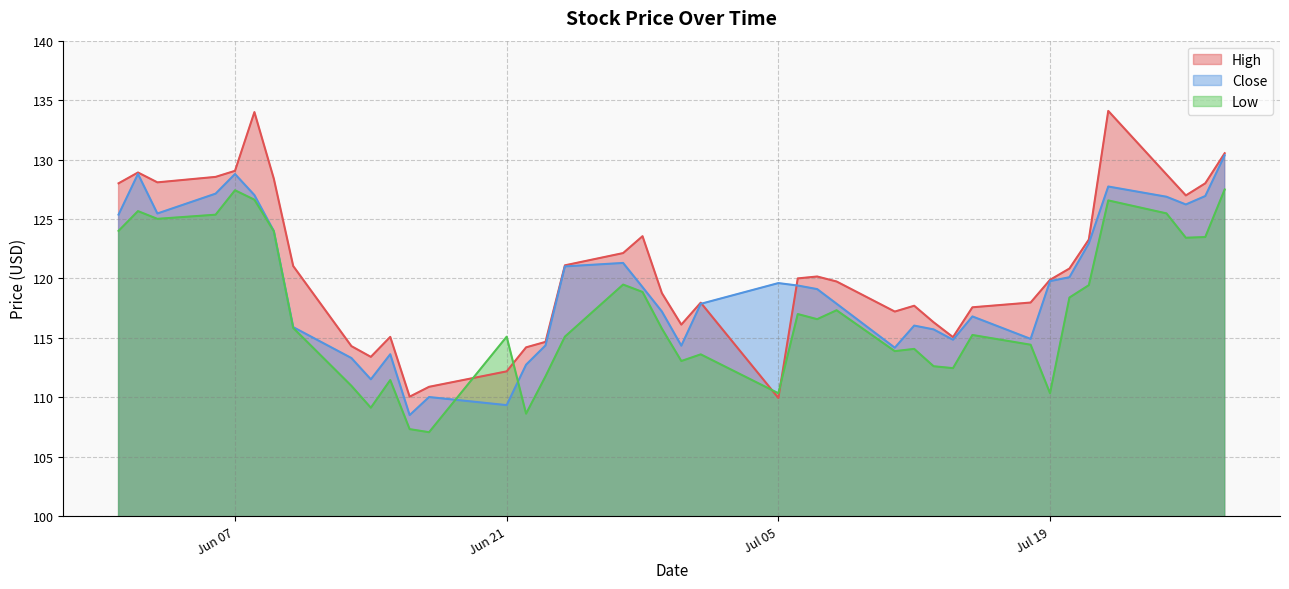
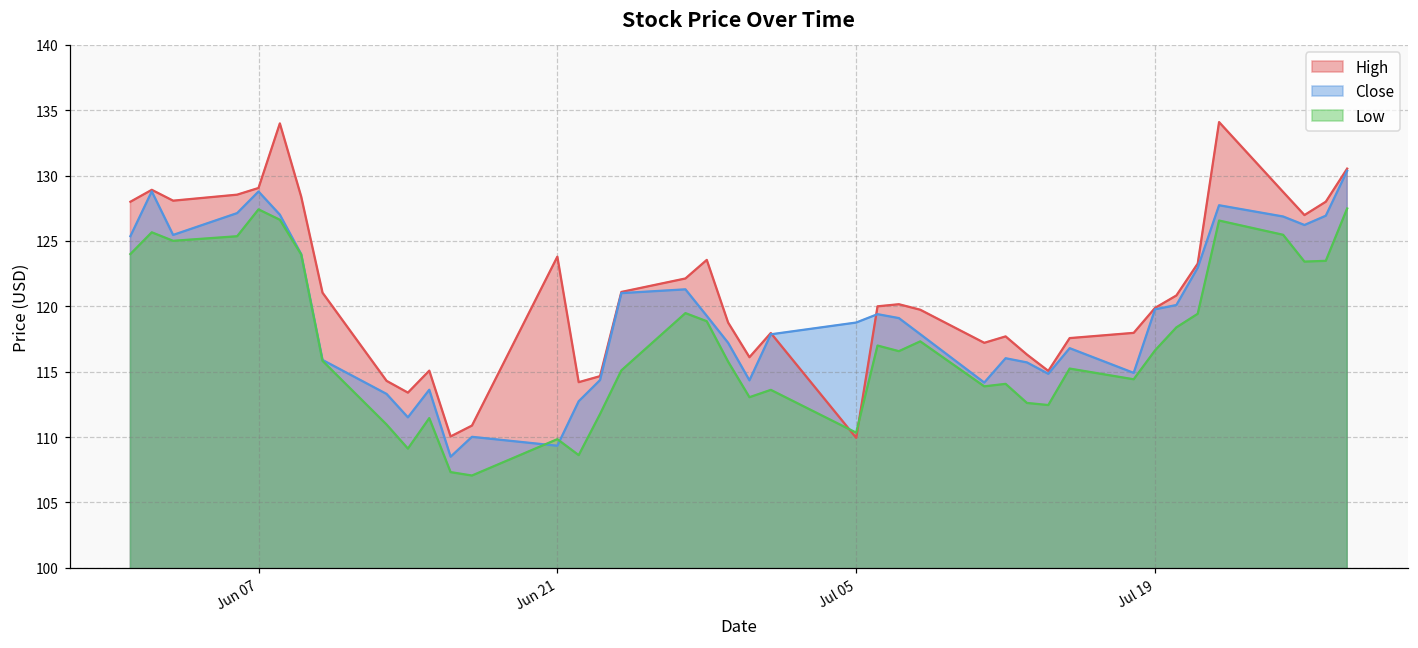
  {
    "High": {
      "Jun 07": 129.1,
-     "Jun 21": 112.2,
+     "Jun 21": 123.8,
      "Jul 05": 109.9
    },
    "Close": {
      "Jun 07": 128.8,
      "Jun 21": 109.3,
-     "Jul 05": 119.6
+     "Jul 05": 118.8
    },
    "Low": {
      "Jun 07": 127.4,
-     "Jun 21": 115.1,
+     "Jun 21": 109.8,
      "Jul 05": 110.3,
-     "Jul 19": 110.3
+     "Jul 19": 116.6
    }
  }
